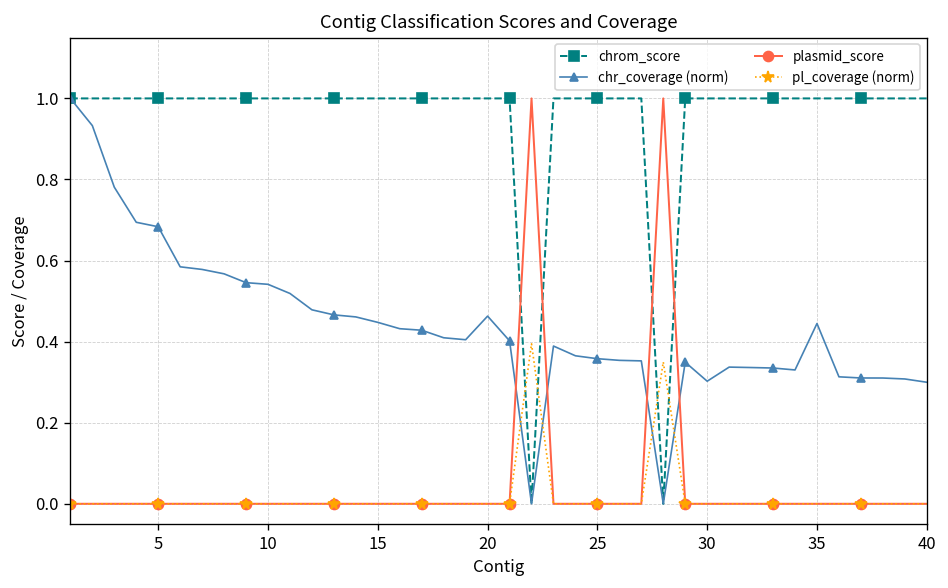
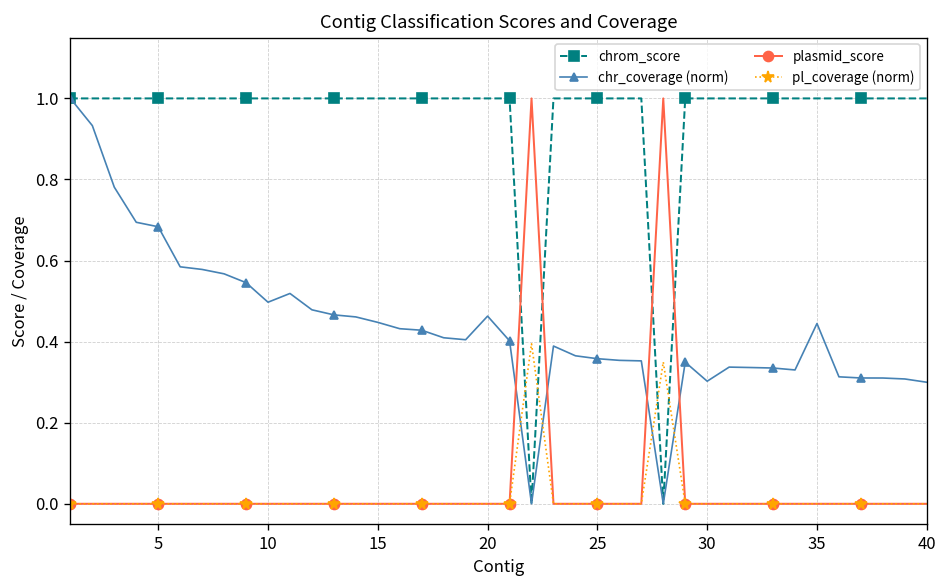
  {
    "chrom_score": {
      "5": 1.00,
      "10": 1.00,
      "15": 1.00,
      "20": 1.00,
      "25": 1.00,
      "30": 1.00,
      "35": 1.00,
      "40": 1.00
    },
    "chr_coverage (norm)": {
      "5": 0.68,
-     "10": 0.54,
+     "10": 0.50,
      "15": 0.45,
      "20": 0.46,
      "25": 0.36,
      "30": 0.30,
      "35": 0.44,
      "40": 0.30
    }
  }
